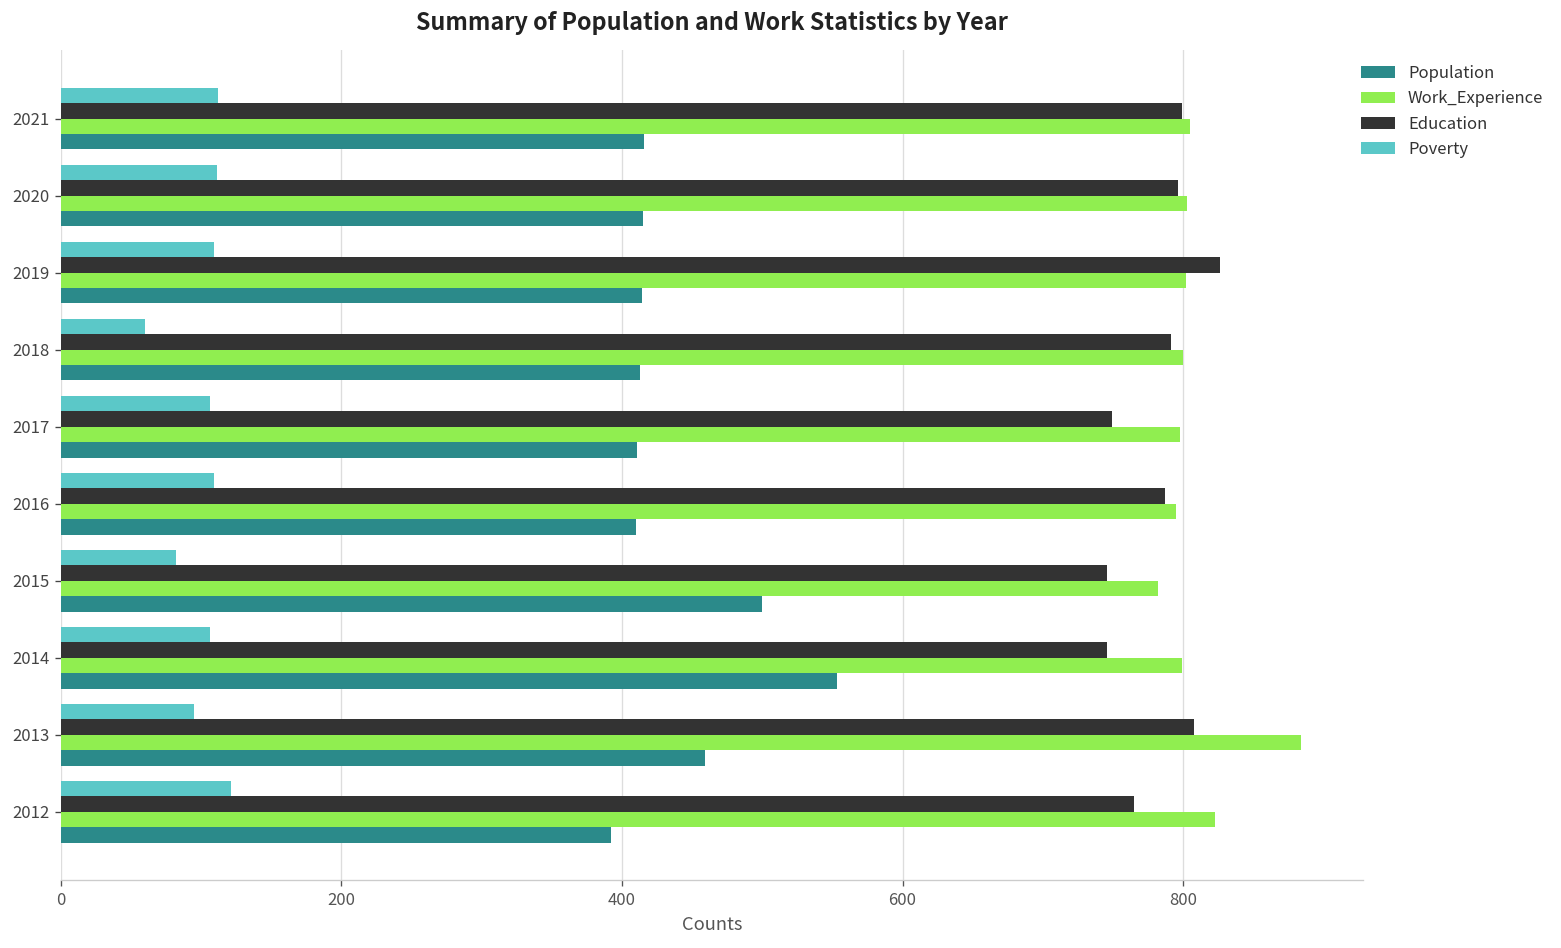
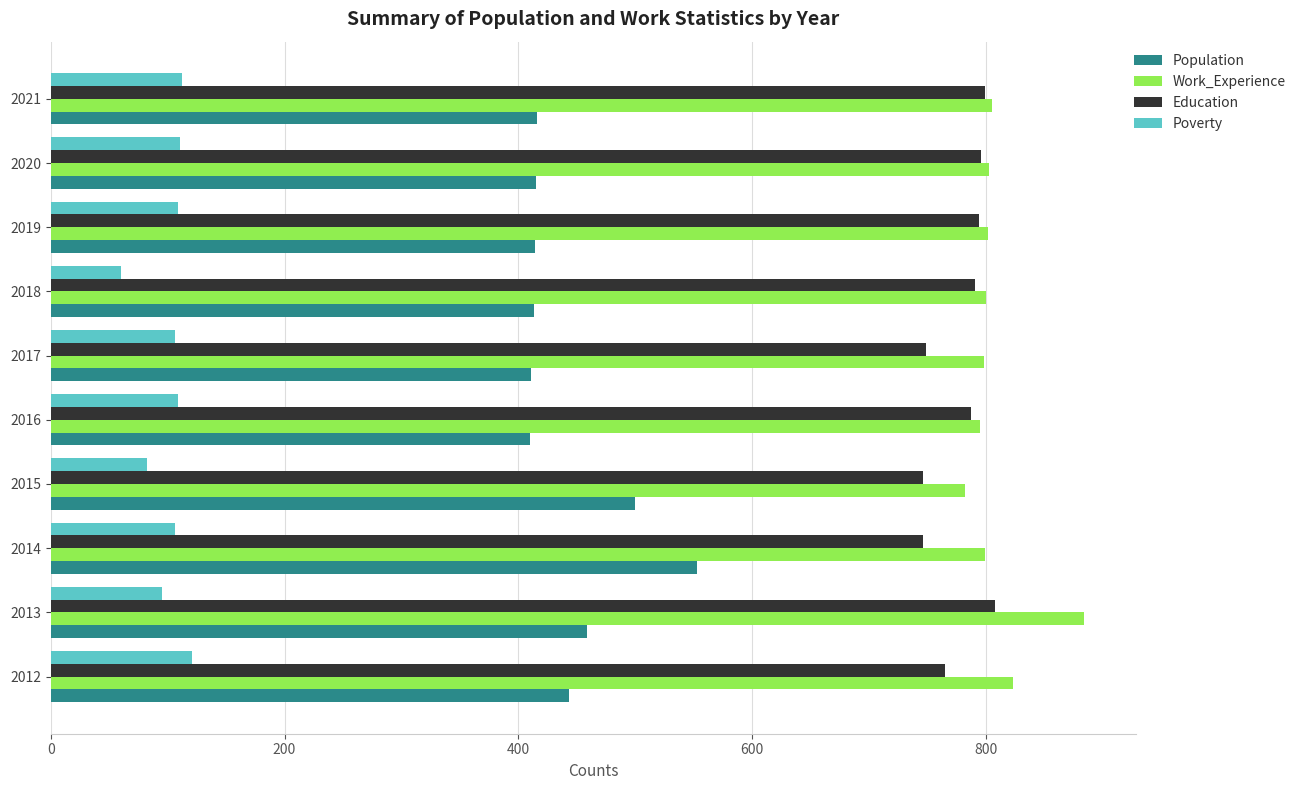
  {
    "Population": {
      "2021": 416,
      "2020": 415,
      "2019": 414,
      "2018": 413,
      "2017": 411,
      "2016": 410,
      "2015": 500,
      "2014": 553,
      "2013": 459,
-     "2012": 392
+     "2012": 443
    },
    "Work_Experience": {
      "2021": 805,
      "2020": 803,
      "2019": 802,
      "2018": 800,
      "2017": 798,
      "2016": 795,
      "2015": 782,
      "2014": 799,
      "2013": 884,
      "2012": 823
    },
    "Education": {
      "2021": 799,
      "2020": 796,
-     "2019": 826,
+     "2019": 794,
      "2018": 791,
      "2017": 749,
      "2016": 787,
      "2015": 746,
      "2014": 746,
      "2013": 808,
      "2012": 765
    },
    "Poverty": {
      "2021": 112,
      "2020": 111,
      "2019": 109,
      "2018": 60,
      "2017": 106,
      "2016": 109,
      "2015": 82,
      "2014": 106,
      "2013": 95,
      "2012": 121
    }
  }
